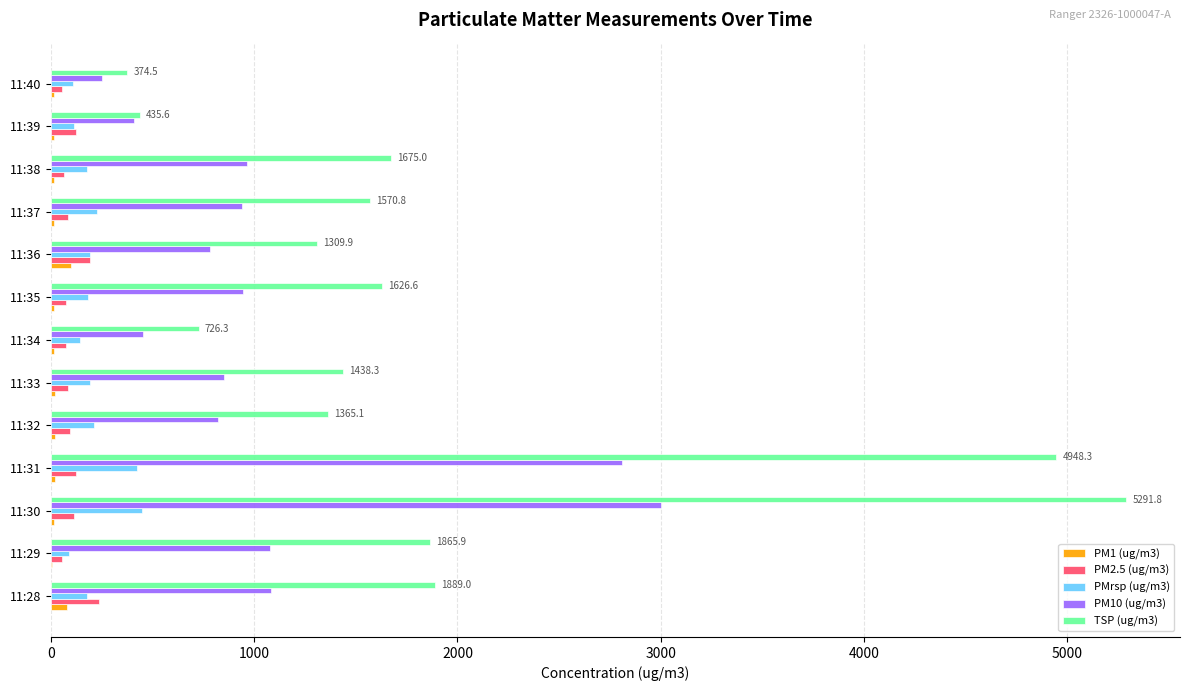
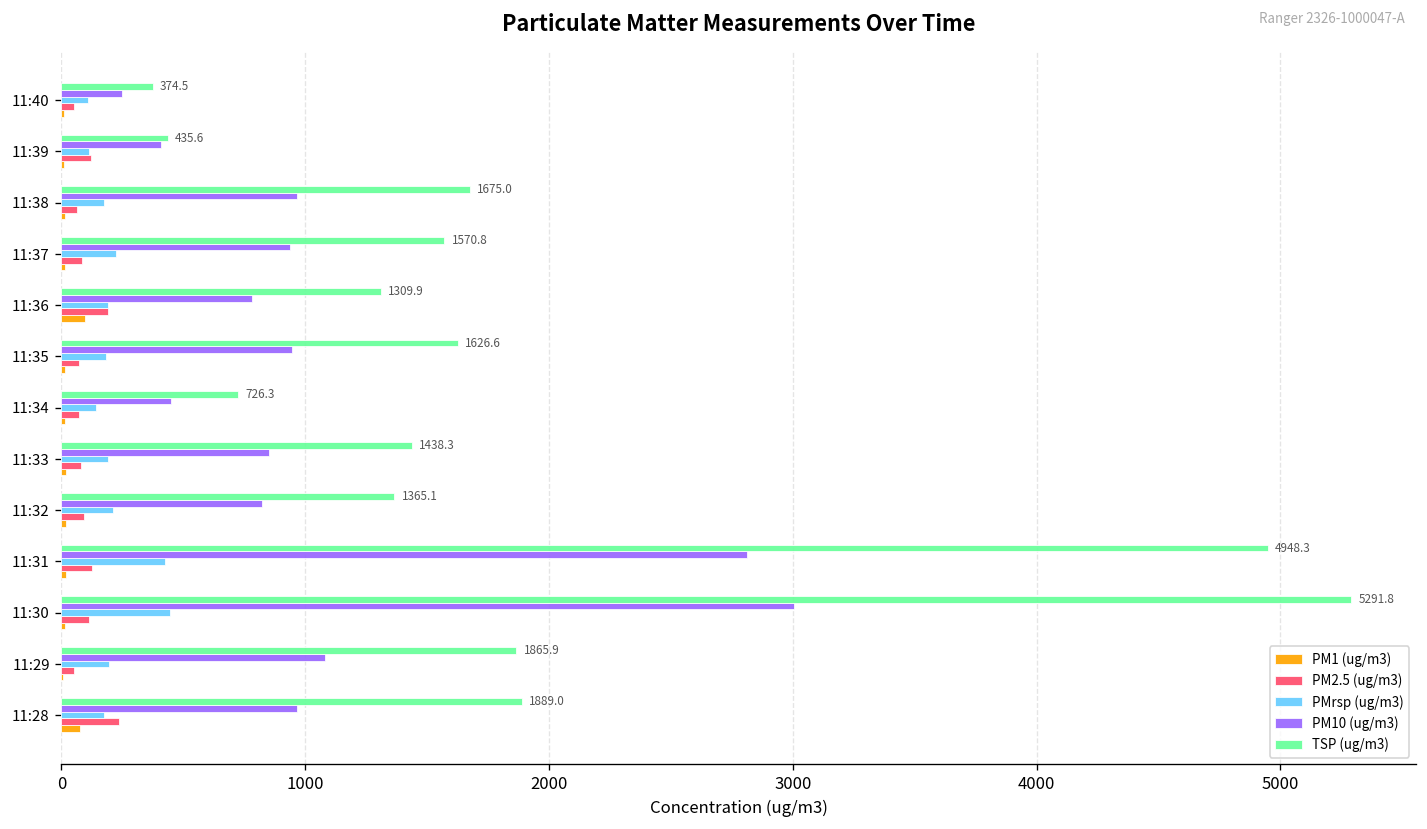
  {
    "PM1 (ug/m3)": {
      "11:40": 10,
      "11:38": 10,
      "11:37": 20,
      "11:36": 100,
      "11:35": 20,
      "11:34": 20,
      "11:33": 20,
      "11:32": 20,
      "11:31": 20,
      "11:30": 10,
      "11:28": 80
    },
    "PM2.5 (ug/m3)": {
      "11:40": 50,
      "11:39": 120,
      "11:38": 70,
      "11:37": 80,
      "11:36": 190,
      "11:35": 70,
      "11:34": 70,
      "11:33": 80,
      "11:32": 90,
      "11:31": 120,
      "11:30": 110,
      "11:29": 50,
      "11:28": 240
    },
    "PMrsp (ug/m3)": {
      "11:40": 110,
      "11:39": 110,
      "11:38": 170,
      "11:37": 220,
      "11:36": 190,
      "11:35": 180,
      "11:34": 140,
      "11:33": 190,
      "11:32": 210,
      "11:31": 420,
      "11:30": 450,
-     "11:29": 90,
+     "11:29": 200,
      "11:28": 180
    },
    "PM10 (ug/m3)": {
      "11:40": 250,
      "11:39": 410,
      "11:38": 970,
      "11:37": 940,
      "11:36": 780,
      "11:35": 950,
      "11:34": 450,
      "11:33": 850,
      "11:32": 820,
      "11:31": 2810,
      "11:30": 3000,
      "11:29": 1080,
-     "11:28": 1080
+     "11:28": 970
    },
    "TSP (ug/m3)": {
      "11:40": 374.5,
      "11:39": 435.6,
      "11:38": 1675.0,
      "11:37": 1570.8,
      "11:36": 1309.9,
      "11:35": 1626.6,
      "11:34": 726.3,
      "11:33": 1438.3,
      "11:32": 1365.1,
      "11:31": 4948.3,
      "11:30": 5291.8,
      "11:29": 1865.9,
      "11:28": 1889.0
    }
  }
